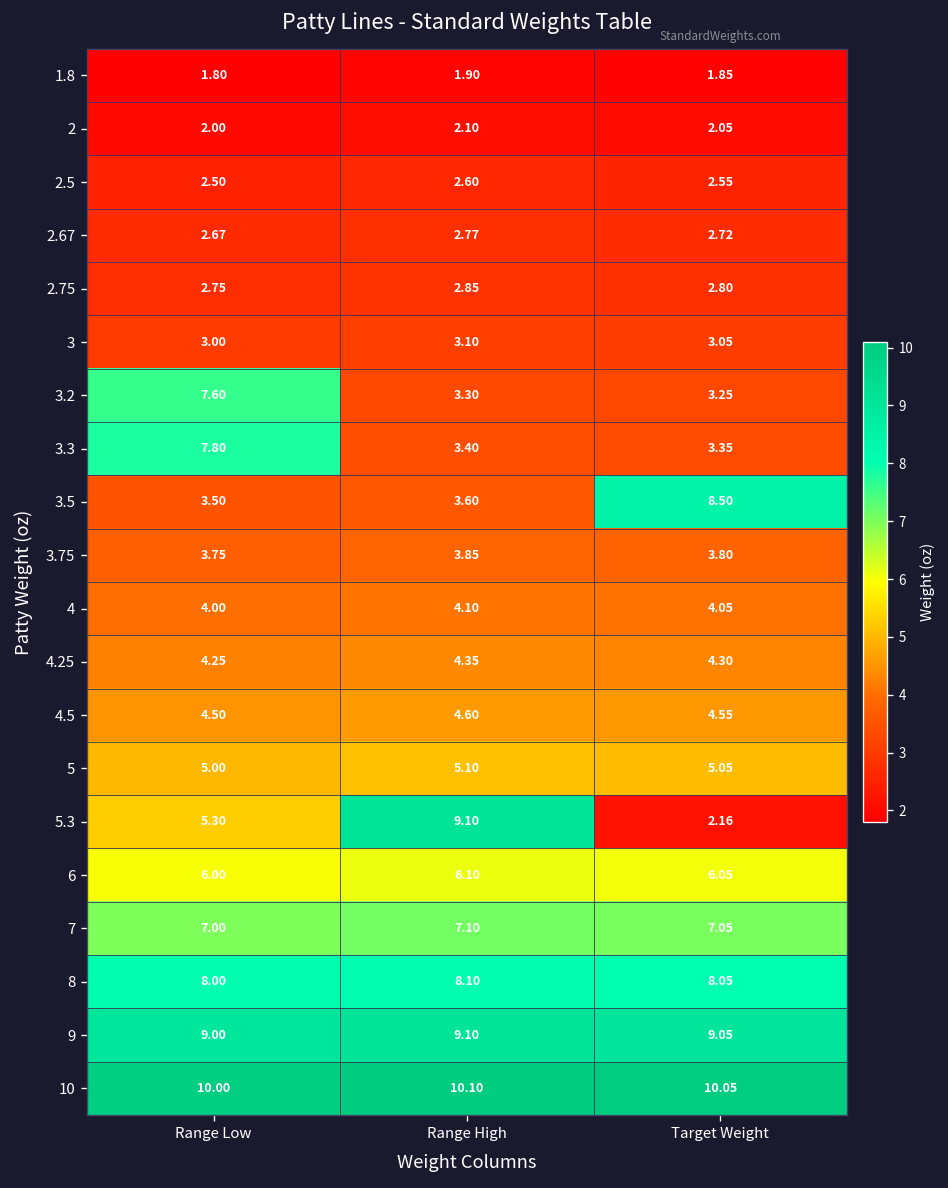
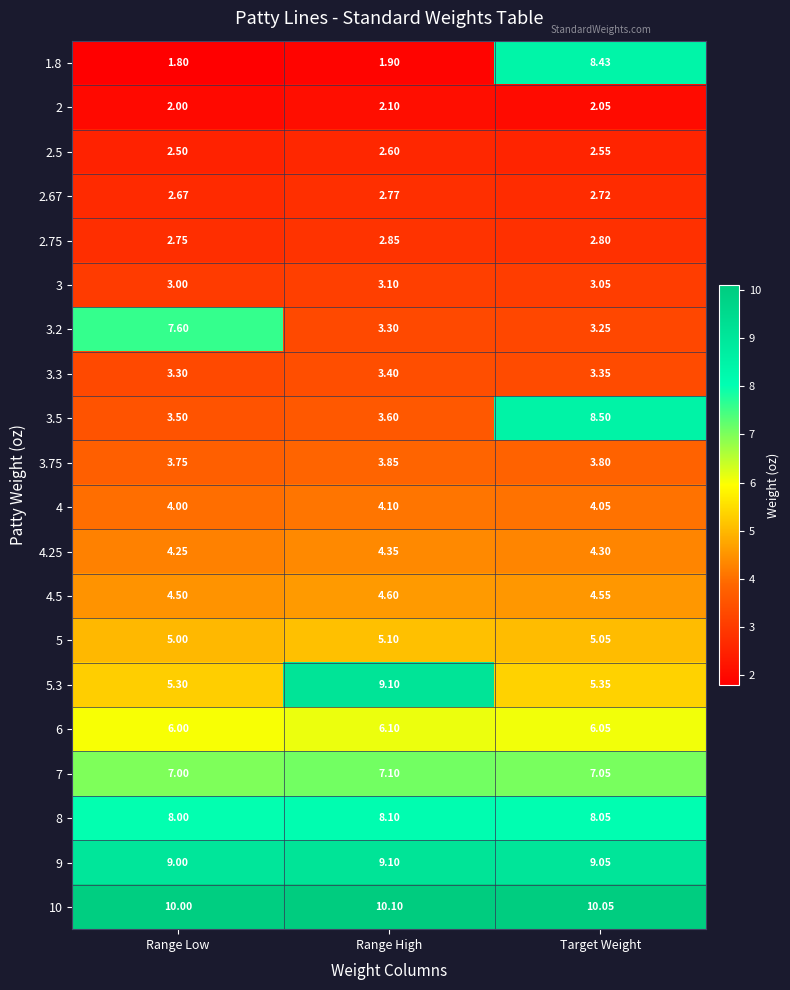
  {
    "1.8": {
      "Range Low": 1.80,
      "Range High": 1.90,
-     "Target Weight": 1.85
+     "Target Weight": 8.43
    },
    "2": {
      "Range Low": 2.00,
      "Range High": 2.10,
      "Target Weight": 2.05
    },
    "2.5": {
      "Range Low": 2.50,
      "Range High": 2.60,
      "Target Weight": 2.55
    },
    "2.67": {
      "Range Low": 2.67,
      "Range High": 2.77,
      "Target Weight": 2.72
    },
    "2.75": {
      "Range Low": 2.75,
      "Range High": 2.85,
      "Target Weight": 2.80
    },
    "3": {
      "Range Low": 3.00,
      "Range High": 3.10,
      "Target Weight": 3.05
    },
    "3.2": {
      "Range Low": 7.60,
      "Range High": 3.30,
      "Target Weight": 3.25
    },
    "3.3": {
-     "Range Low": 7.80,
+     "Range Low": 3.30,
      "Range High": 3.40,
      "Target Weight": 3.35
    },
    "3.5": {
      "Range Low": 3.50,
      "Range High": 3.60,
      "Target Weight": 8.50
    },
    "3.75": {
      "Range Low": 3.75,
      "Range High": 3.85,
      "Target Weight": 3.80
    },
    "4": {
      "Range Low": 4.00,
      "Range High": 4.10,
      "Target Weight": 4.05
    },
    "4.25": {
      "Range Low": 4.25,
      "Range High": 4.35,
      "Target Weight": 4.30
    },
    "4.5": {
      "Range Low": 4.50,
      "Range High": 4.60,
      "Target Weight": 4.55
    },
    "5": {
      "Range Low": 5.00,
      "Range High": 5.10,
      "Target Weight": 5.05
    },
    "5.3": {
      "Range Low": 5.30,
      "Range High": 9.10,
-     "Target Weight": 2.16
+     "Target Weight": 5.35
    },
    "6": {
      "Range Low": 6.00,
      "Range High": 6.10,
      "Target Weight": 6.05
    },
    "7": {
      "Range Low": 7.00,
      "Range High": 7.10,
      "Target Weight": 7.05
    },
    "8": {
      "Range Low": 8.00,
      "Range High": 8.10,
      "Target Weight": 8.05
    },
    "9": {
      "Range Low": 9.00,
      "Range High": 9.10,
      "Target Weight": 9.05
    },
    "10": {
      "Range Low": 10.00,
      "Range High": 10.10,
      "Target Weight": 10.05
    }
  }
